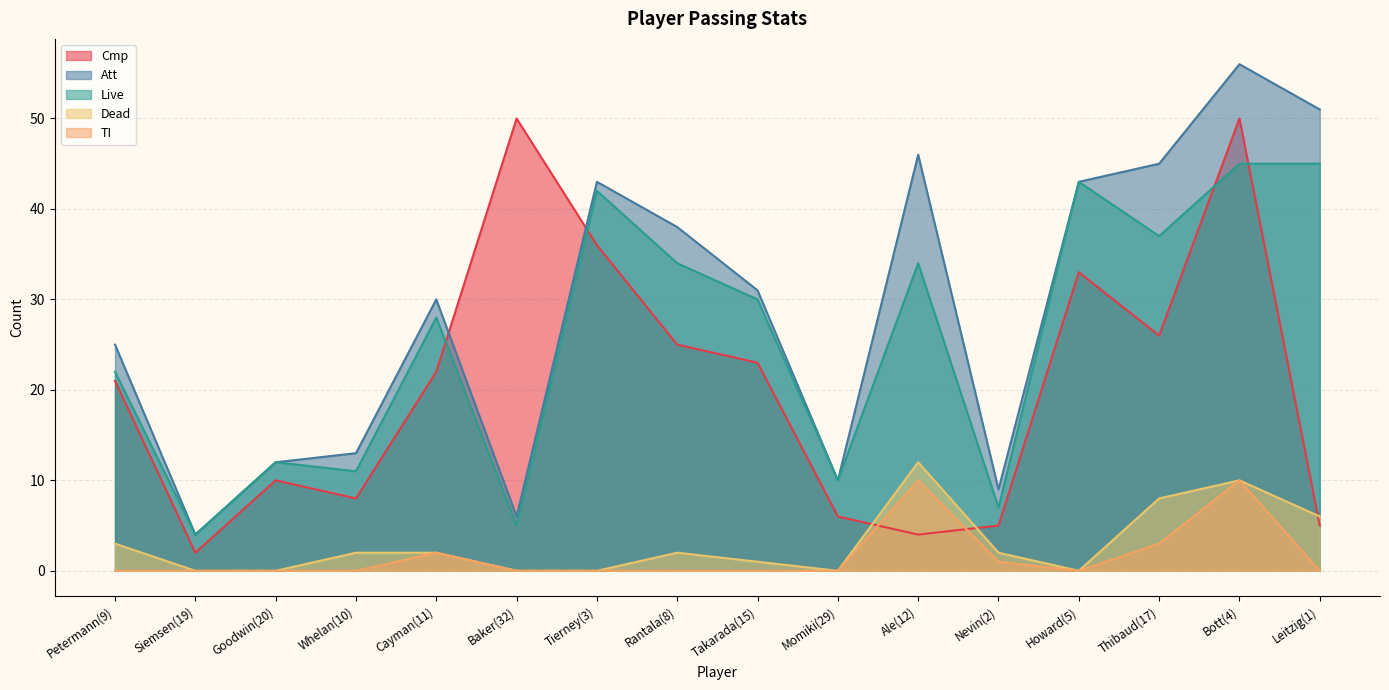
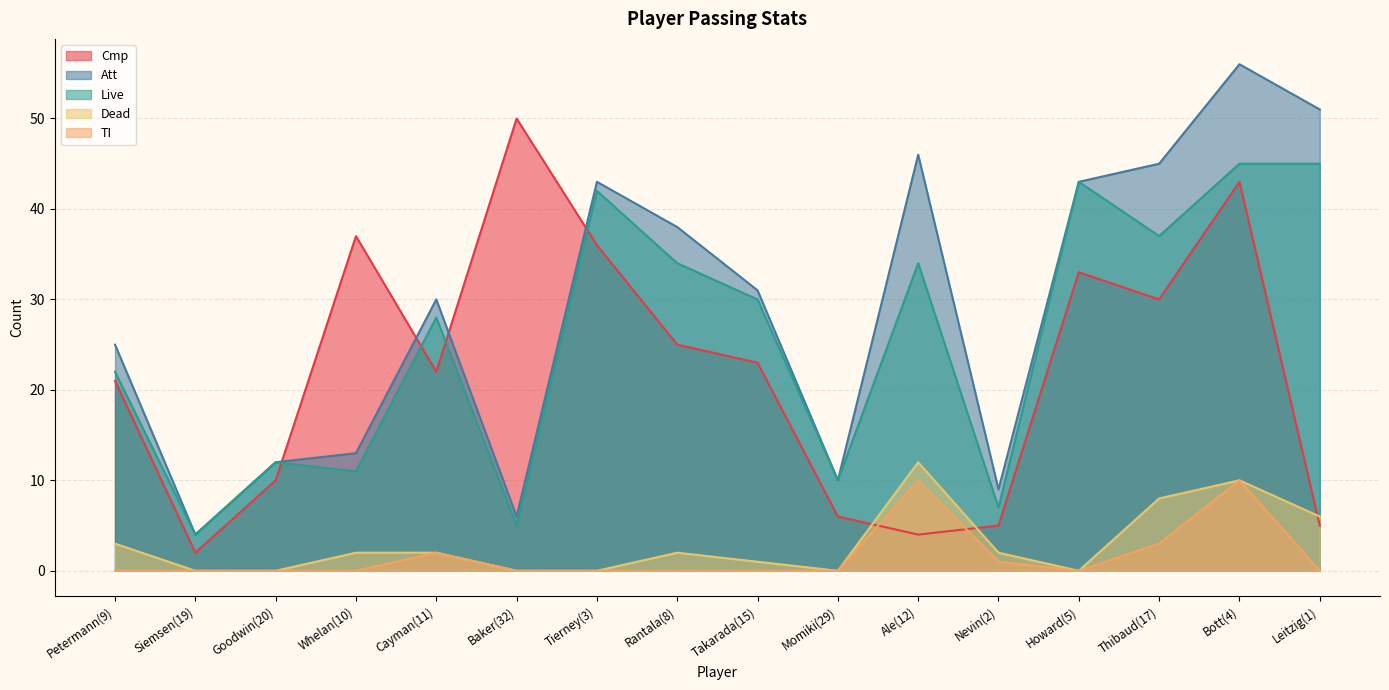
  {
    "Cmp": {
      "Petermann(9)": 21,
      "Siemsen(19)": 2,
      "Goodwin(20)": 10,
-     "Whelan(10)": 8,
+     "Whelan(10)": 37,
      "Cayman(11)": 22,
      "Baker(32)": 50,
      "Tierney(3)": 36,
      "Rantala(8)": 25,
      "Takarada(15)": 23,
      "Momiki(29)": 6,
      "Ale(12)": 4,
      "Nevin(2)": 5,
      "Howard(5)": 33,
-     "Thibaud(17)": 26,
-     "Bott(4)": 50,
+     "Thibaud(17)": 30,
+     "Bott(4)": 43,
      "Leitzig(1)": 5
    }
  }
